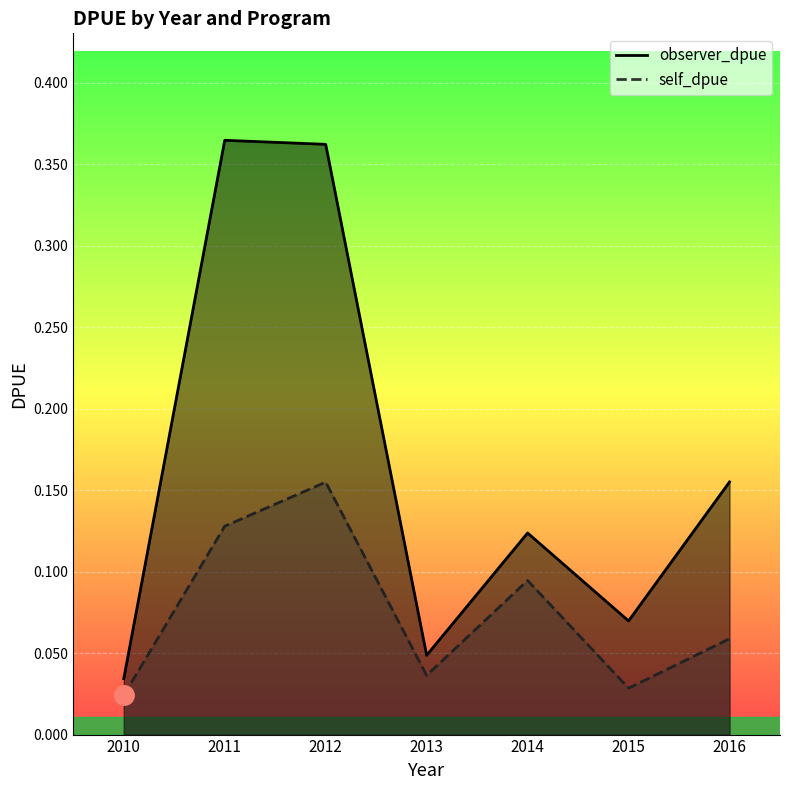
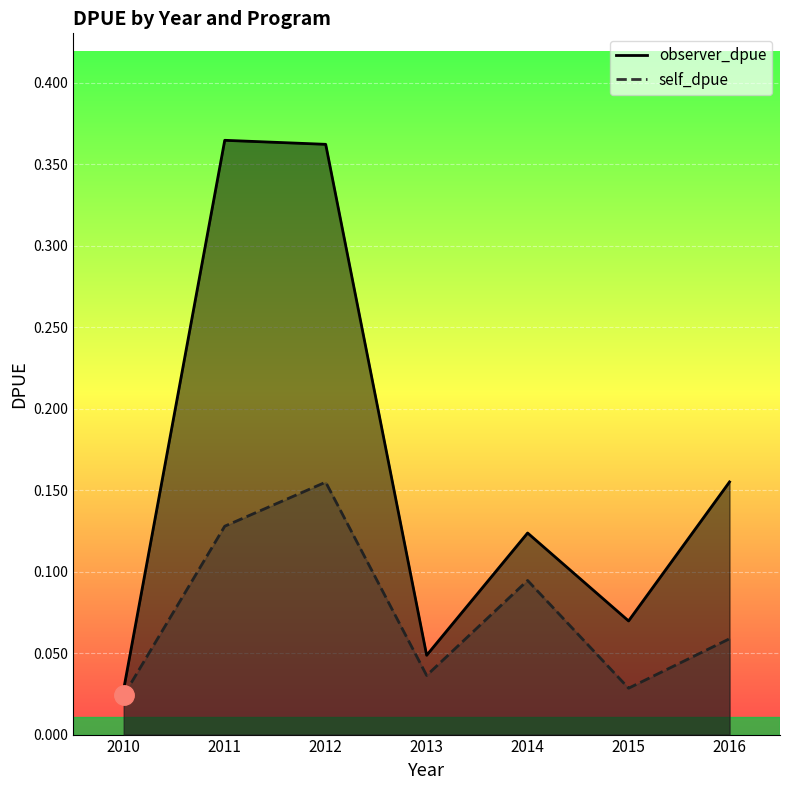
  {
    "observer_dpue": {
-     "2010": 0.034,
+     "2010": 0.028,
      "2011": 0.365,
      "2012": 0.362,
      "2013": 0.049,
      "2014": 0.124,
      "2015": 0.070,
      "2016": 0.155
    },
    "self_dpue": {
      "2011": 0.128,
      "2012": 0.155,
      "2013": 0.036,
      "2014": 0.095,
      "2015": 0.028,
      "2016": 0.059
    }
  }
